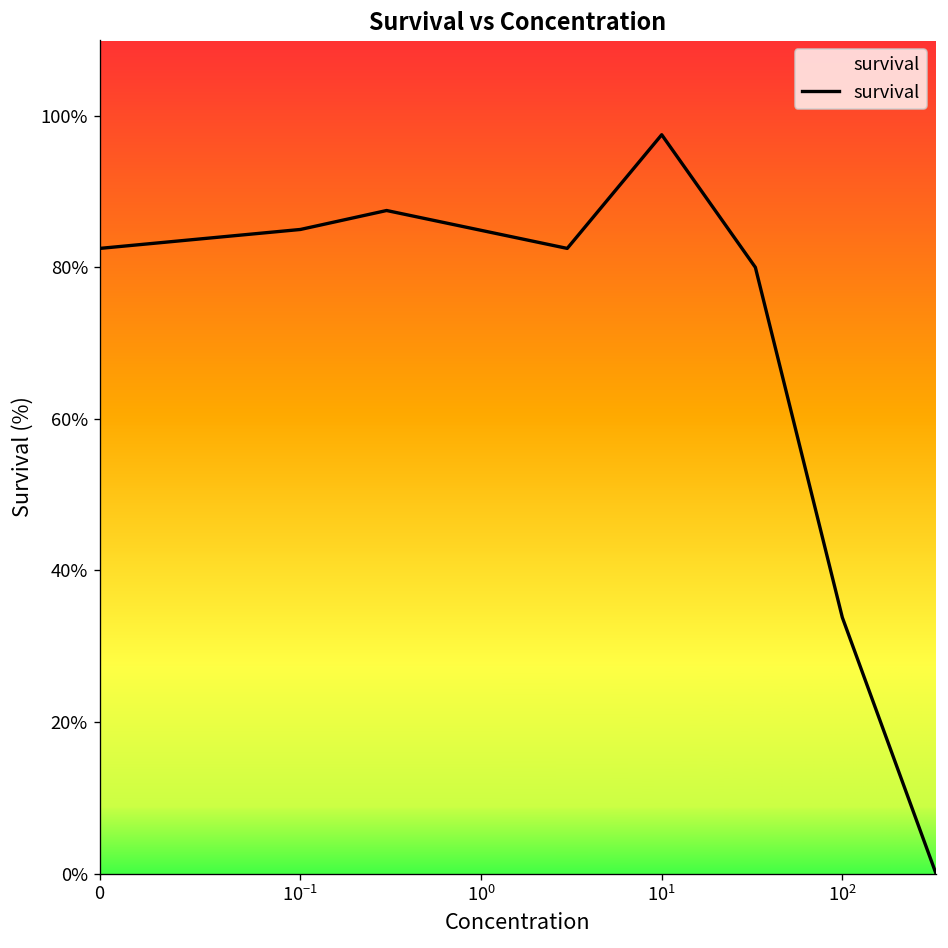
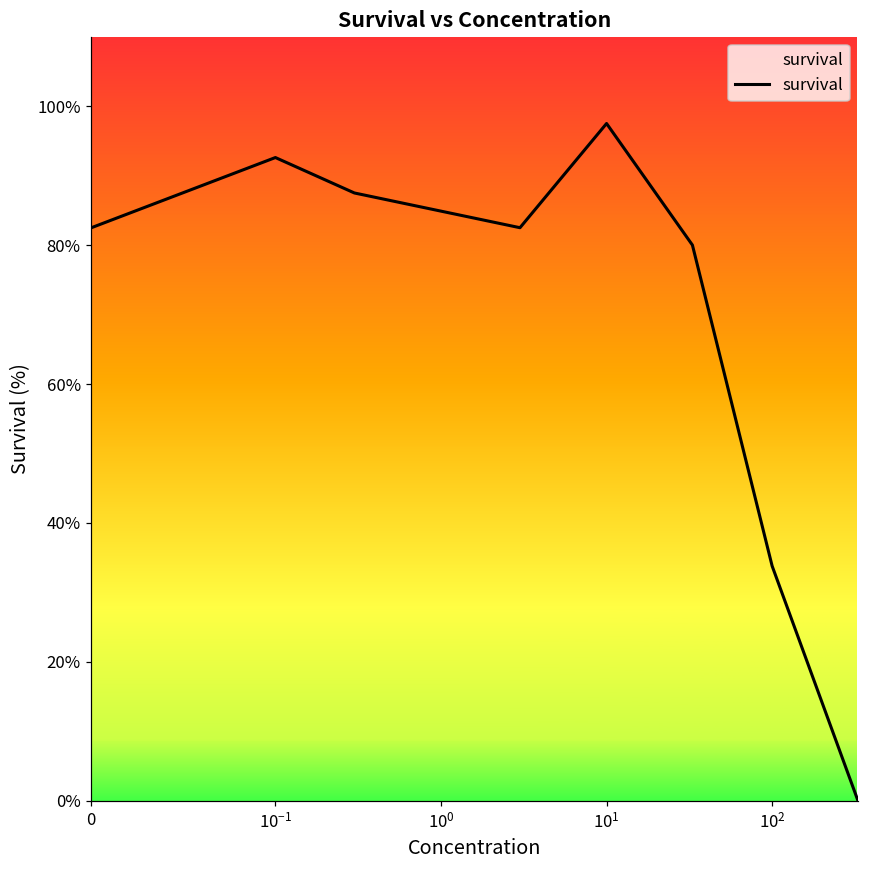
  {
    "0": "83%",
-   "10^-1": "85%",
+   "10^-1": "93%",
    "10^1": "98%",
    "10^2": "34%"
  }
